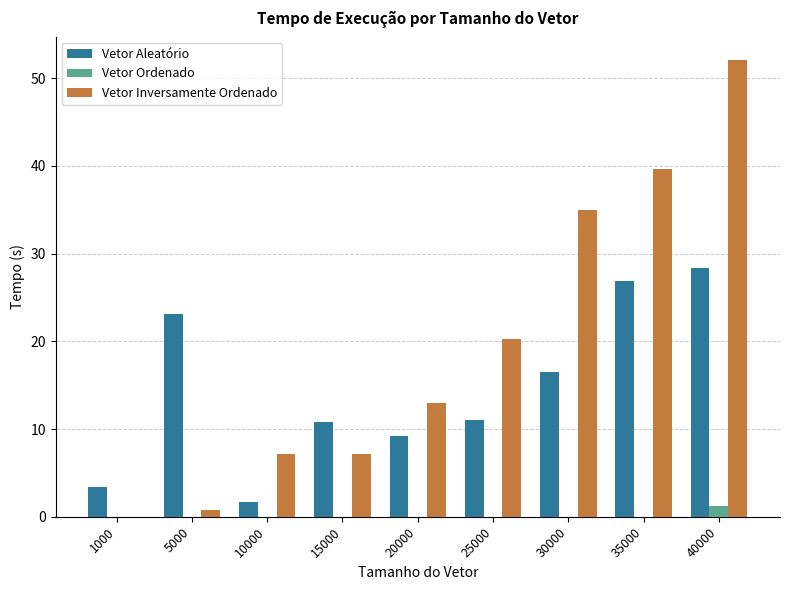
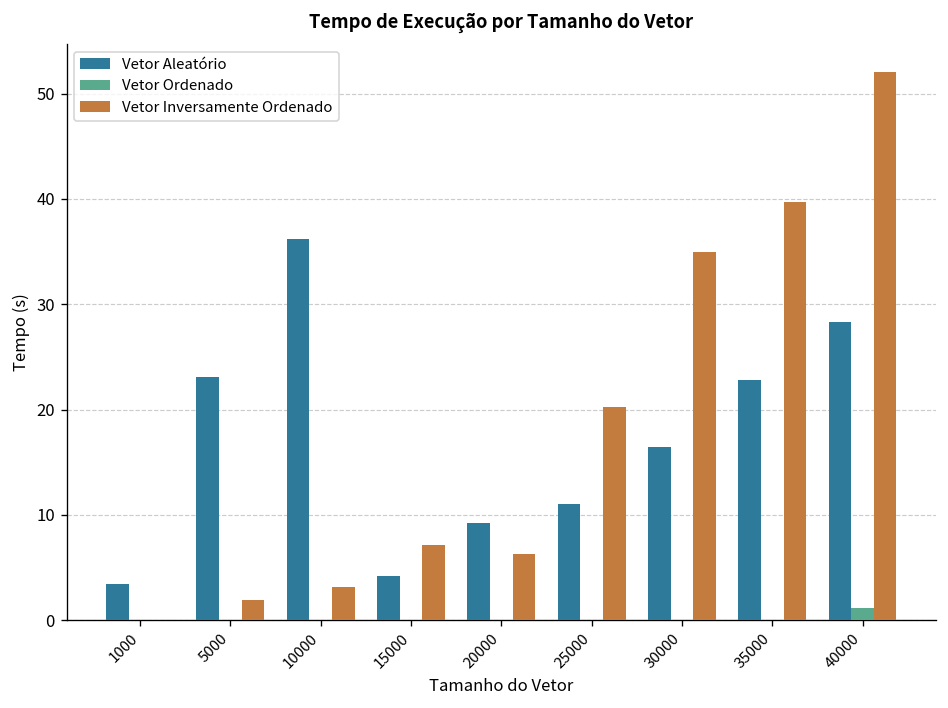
  {
    "Vetor Aleatório": {
      "1000": 3,
      "5000": 23,
-     "10000": 2,
-     "15000": 11,
+     "10000": 36,
+     "15000": 4,
      "20000": 9,
      "25000": 11,
      "30000": 16,
-     "35000": 27,
+     "35000": 23,
      "40000": 28
    },
    "Vetor Ordenado": {
      "40000": 1
    },
    "Vetor Inversamente Ordenado": {
-     "5000": 1,
-     "10000": 7,
+     "5000": 2,
+     "10000": 3,
      "15000": 7,
-     "20000": 13,
+     "20000": 6,
      "25000": 20,
      "30000": 35,
      "35000": 40,
      "40000": 52
    }
  }
